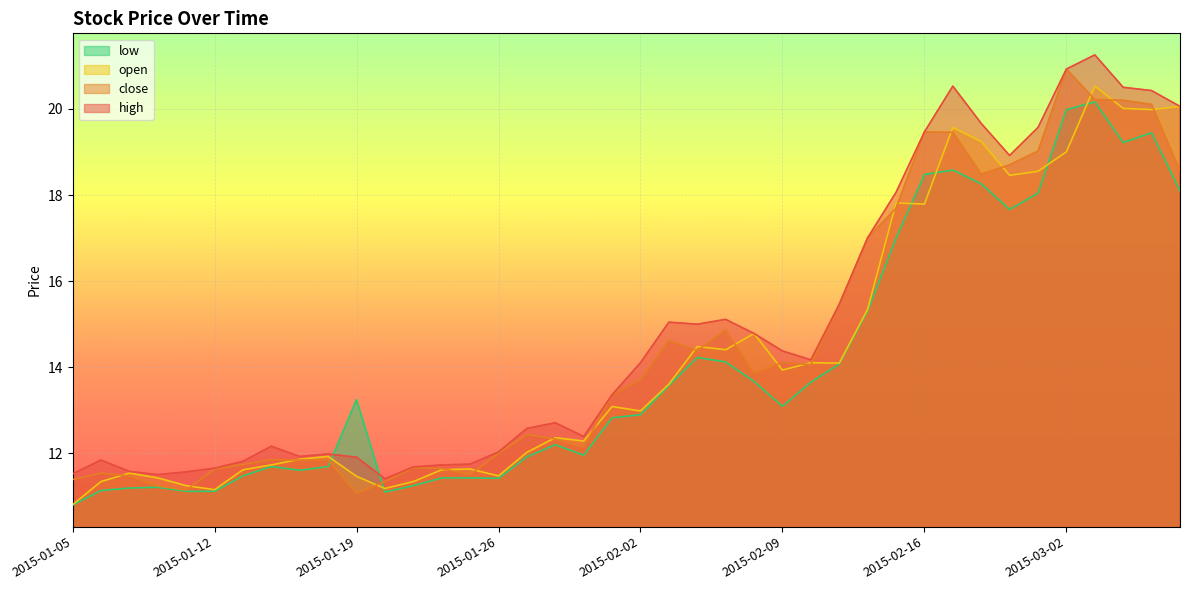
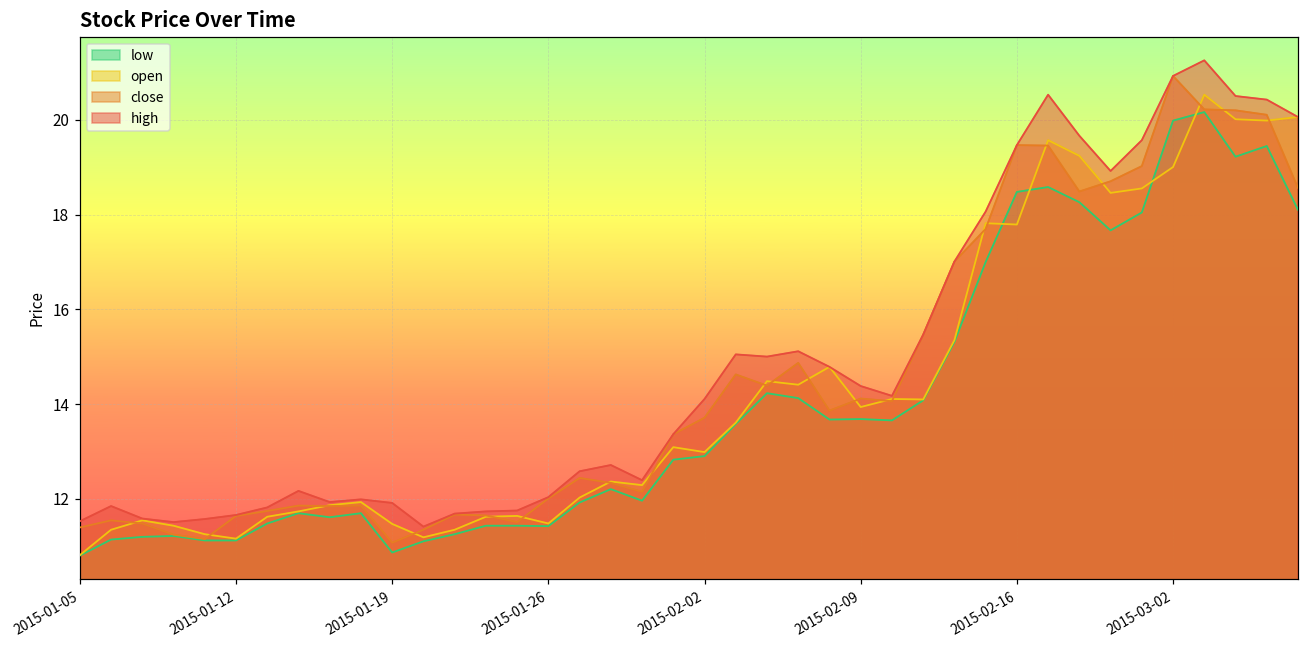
  {
    "low": {
-     "2015-01-19": 13.2,
+     "2015-01-19": 10.9,
      "2015-02-02": 12.9,
-     "2015-02-09": 13.1,
+     "2015-02-09": 13.7,
      "2015-02-16": 18.5,
      "2015-03-02": 20.0
    }
  }
